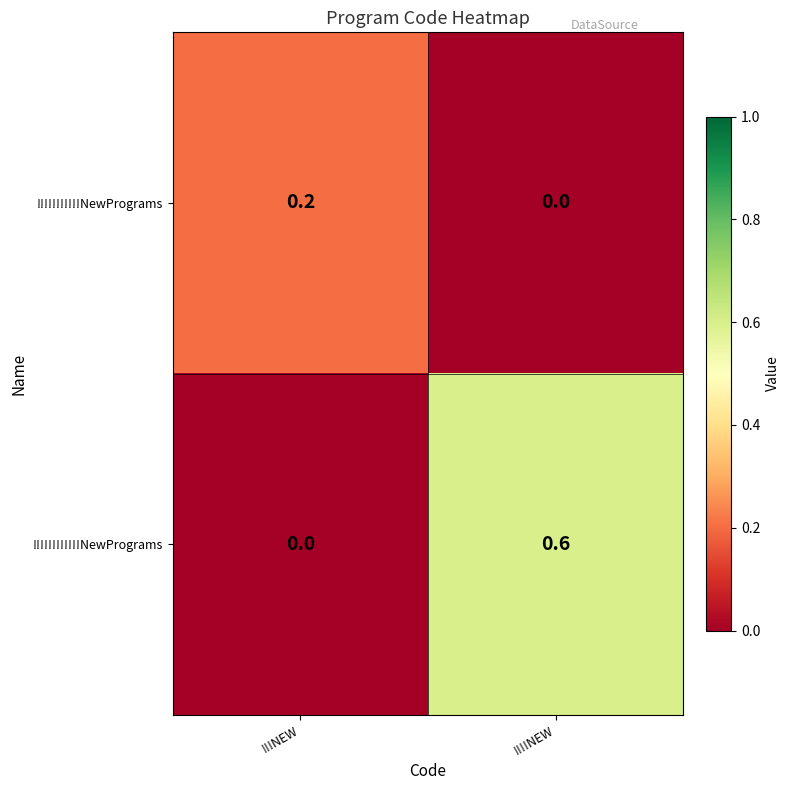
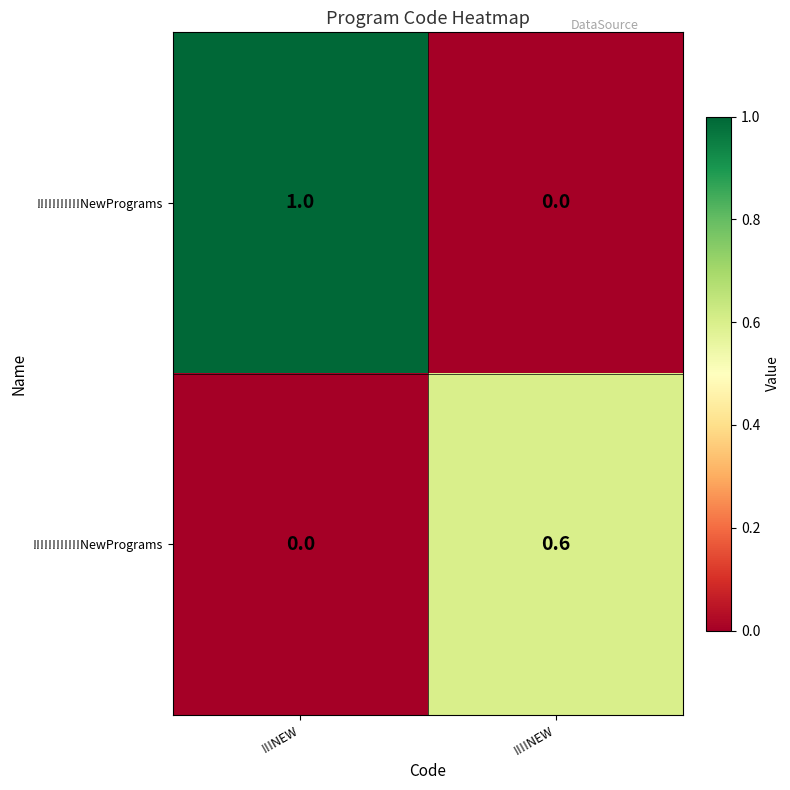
  {
    "!!!!!!!!!!!NewPrograms": {
-     "!!!NEW": 0.2,
+     "!!!NEW": 1.0,
      "!!!!NEW": 0.0
    },
    "!!!!!!!!!!!!NewPrograms": {
      "!!!NEW": 0.0,
      "!!!!NEW": 0.6
    }
  }
